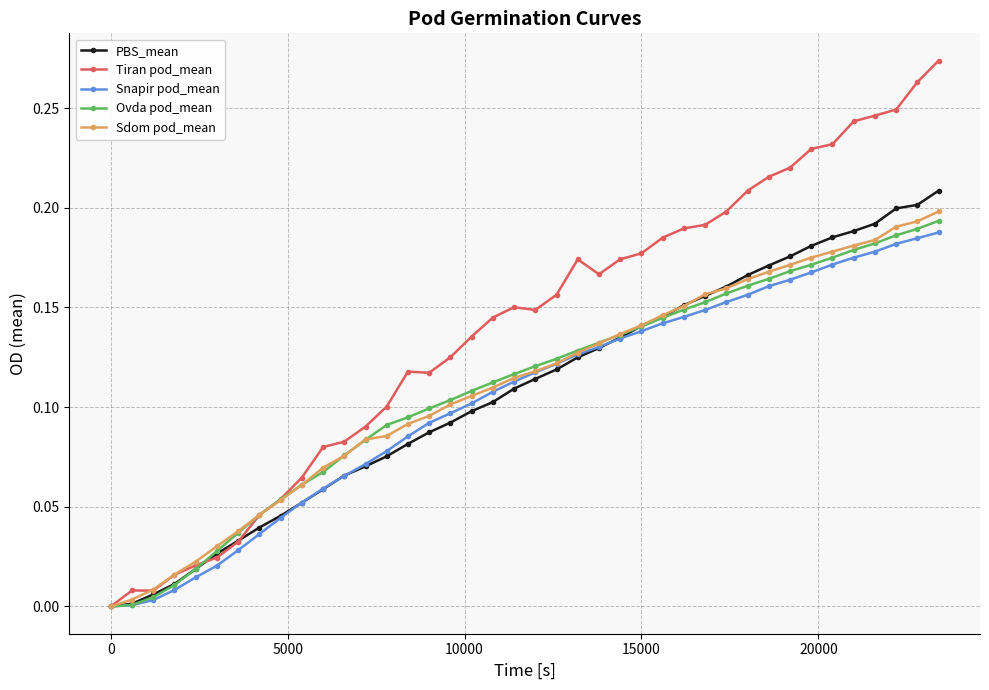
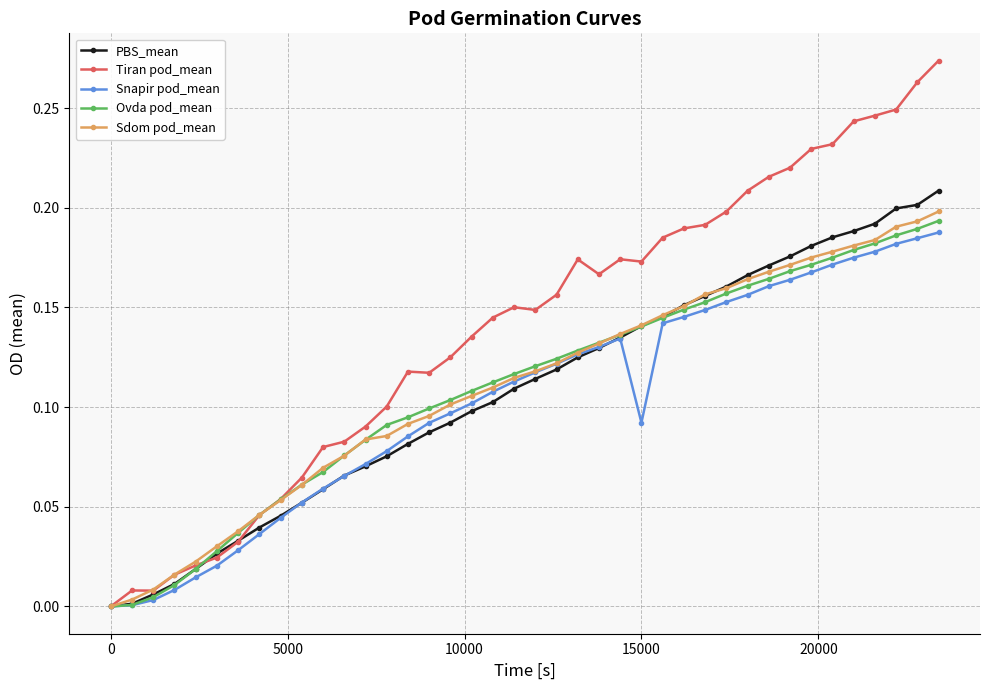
  {
    "Tiran pod_mean": {
-     "15000": 0.177
+     "15000": 0.173
    },
    "Snapir pod_mean": {
-     "15000": 0.138
+     "15000": 0.092
    }
  }
